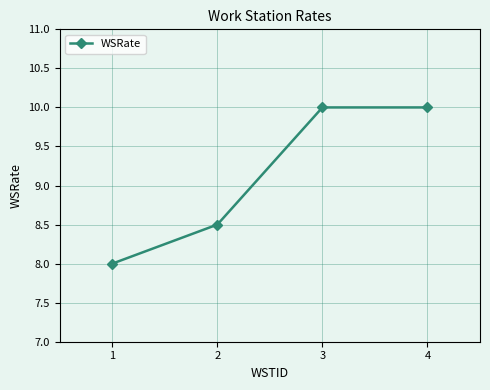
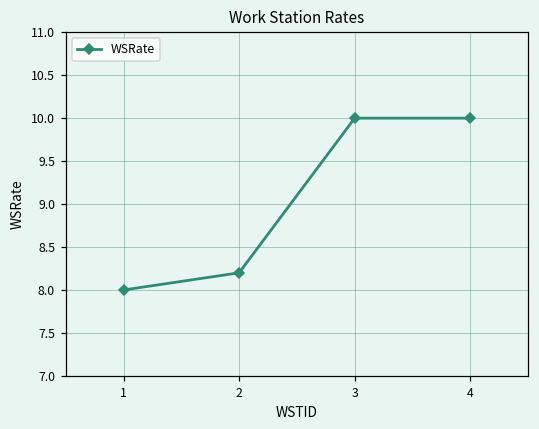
  {
    "1": 8.0,
-   "2": 8.5,
+   "2": 8.2,
    "3": 10.0,
    "4": 10.0
  }
